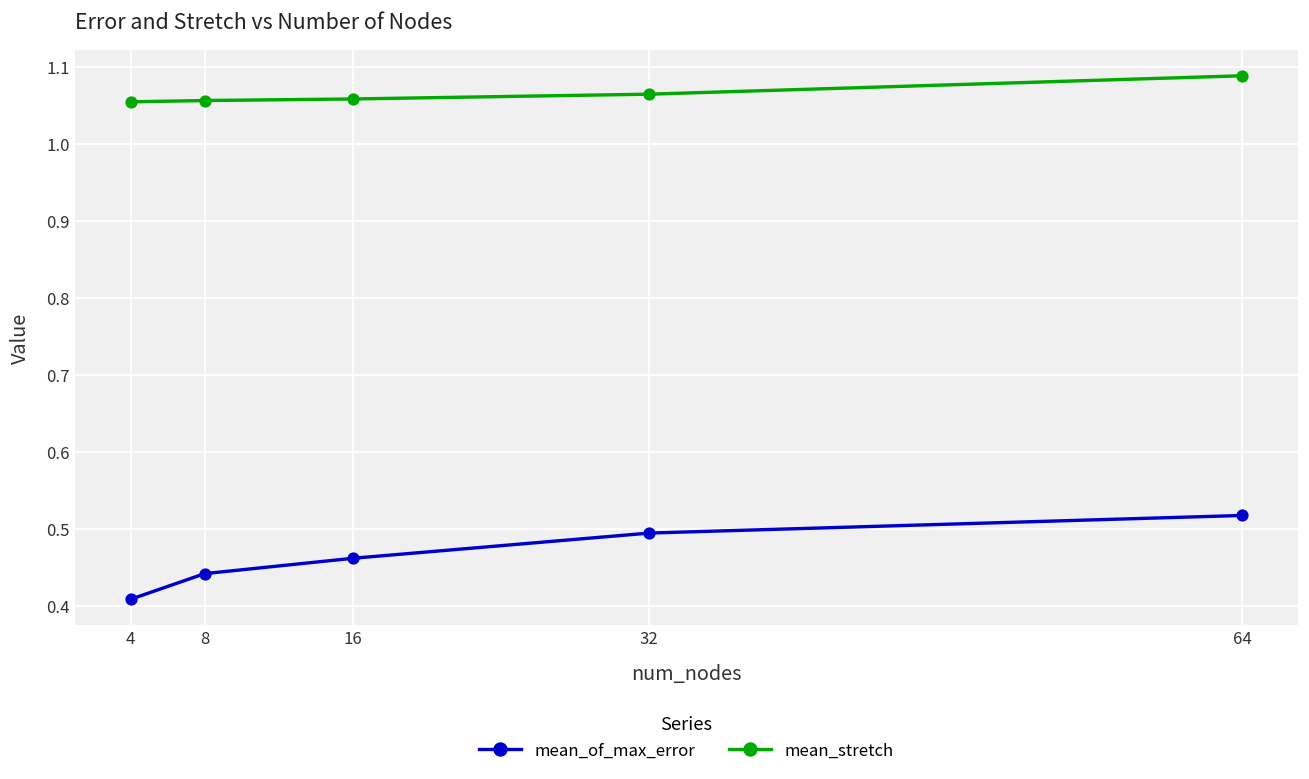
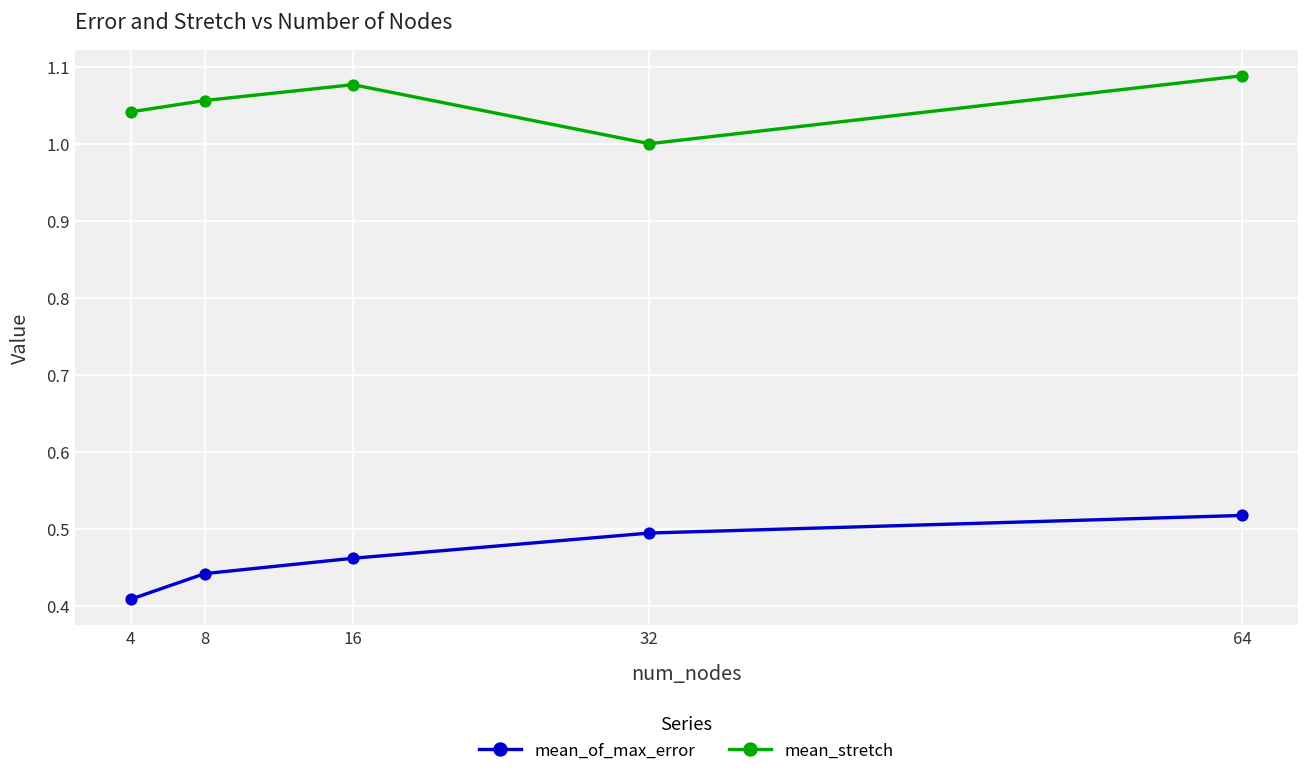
  {
    "mean_of_max_error": {
      "4": 0.41,
      "8": 0.44,
      "16": 0.46,
      "32": 0.49,
      "64": 0.52
    },
    "mean_stretch": {
-     "4": 1.05,
+     "4": 1.04,
      "8": 1.06,
-     "16": 1.06,
-     "32": 1.06,
+     "16": 1.08,
+     "32": 1.00,
      "64": 1.09
    }
  }
